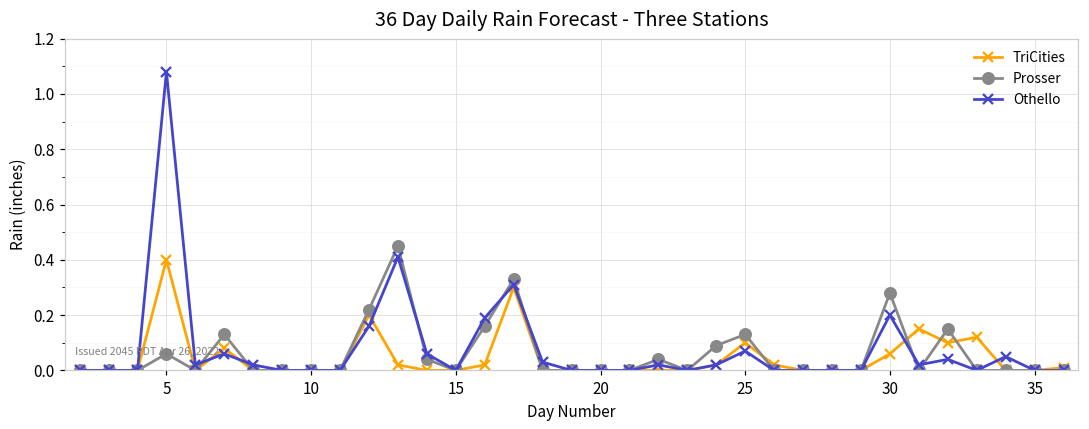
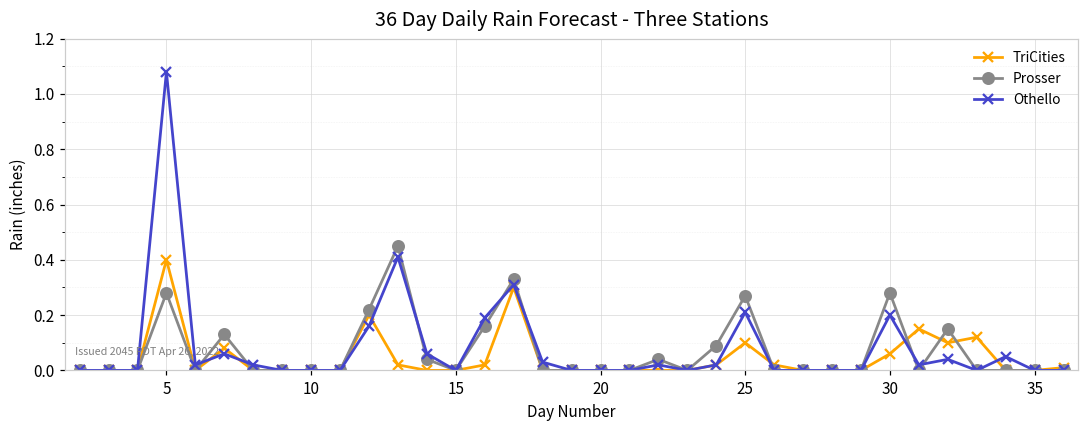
  {
    "TriCities": {
      "5": 0.40,
      "25": 0.10,
      "30": 0.06
    },
    "Prosser": {
-     "5": 0.06,
-     "25": 0.13,
+     "5": 0.28,
+     "25": 0.27,
      "30": 0.28
    },
    "Othello": {
      "5": 1.08,
-     "25": 0.07,
+     "25": 0.21,
      "30": 0.20
    }
  }
